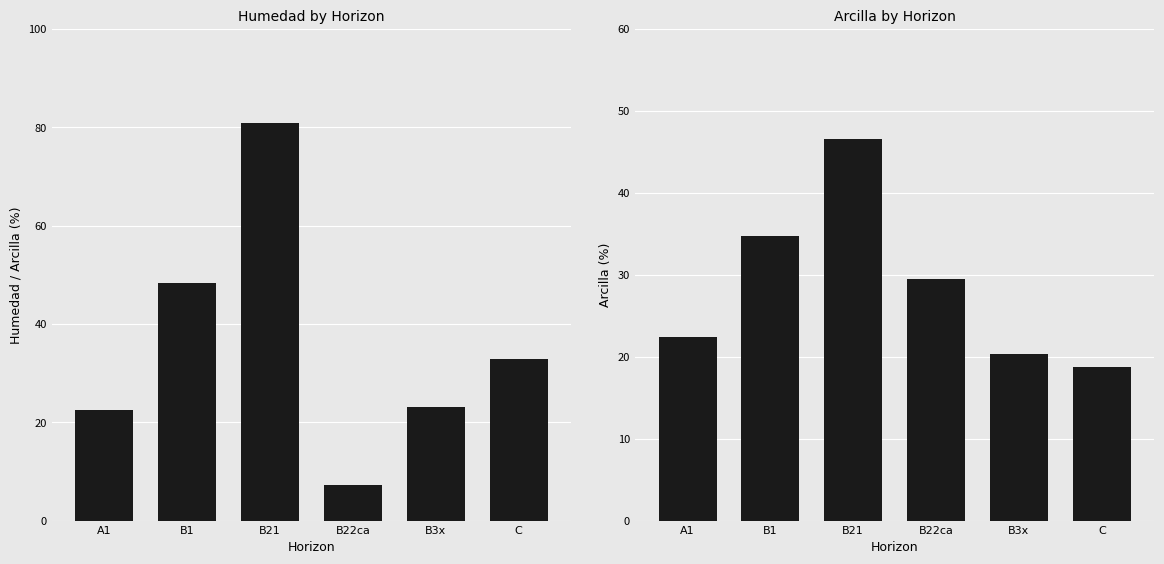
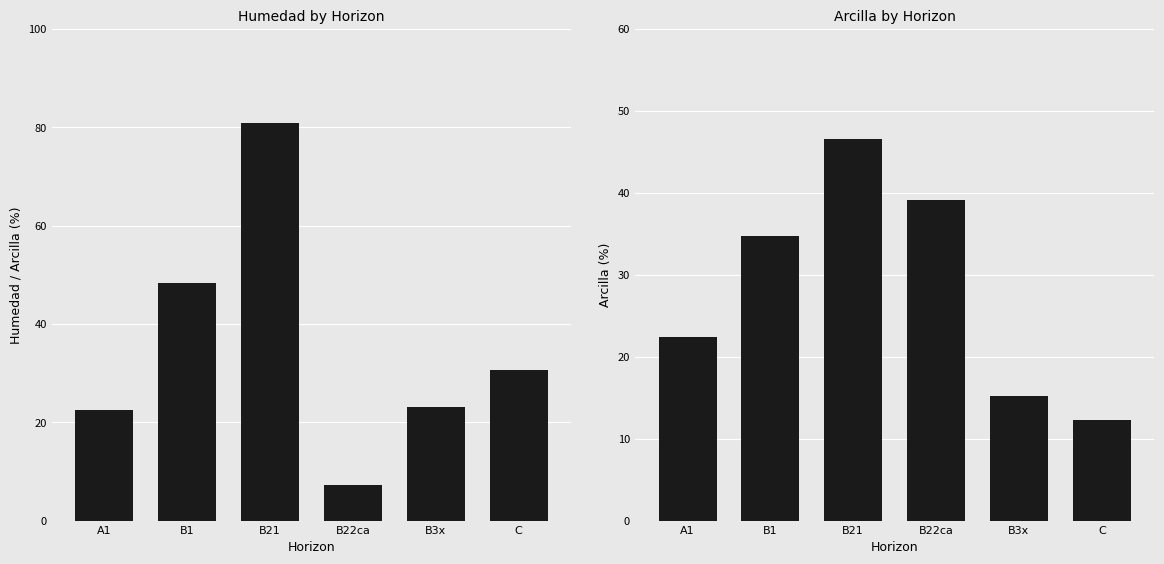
  {
    "Humedad by Horizon": {
      "A1": 23,
      "B1": 48,
      "B21": 81,
      "B22ca": 7,
      "B3x": 23,
-     "C": 33
+     "C": 31
    },
    "Arcilla by Horizon": {
      "A1": 22,
      "B1": 35,
      "B21": 47,
-     "B22ca": 30,
-     "B3x": 20,
-     "C": 19
+     "B22ca": 39,
+     "B3x": 15,
+     "C": 12
    }
  }
